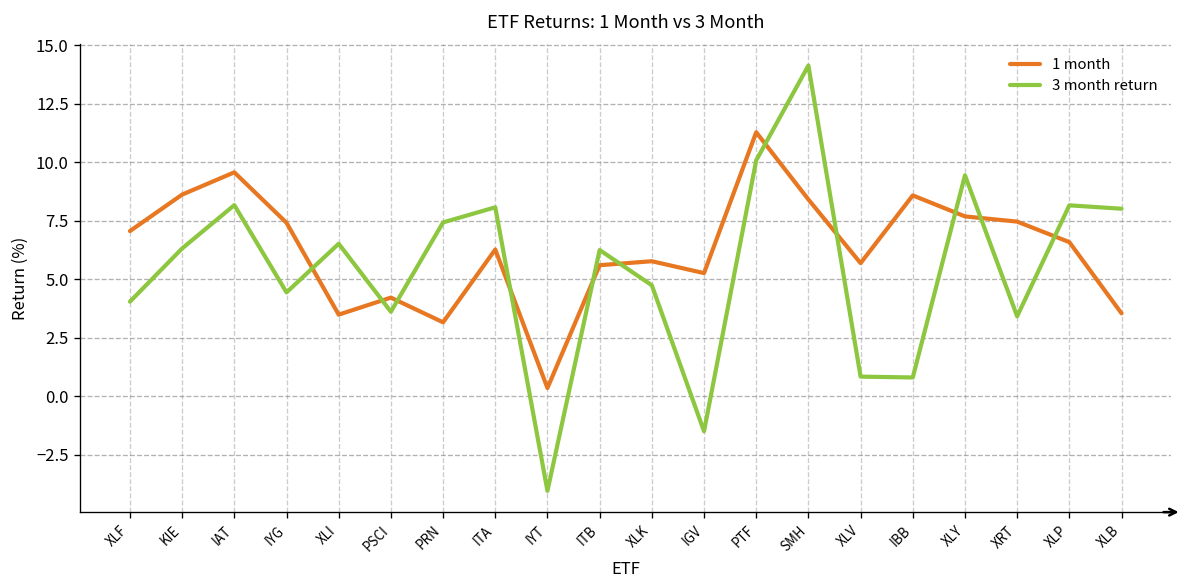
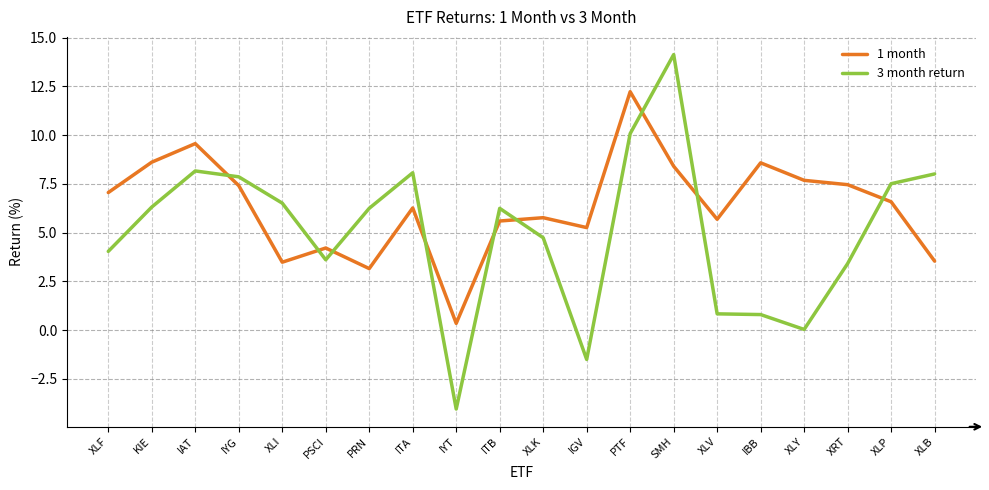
  {
    "1 month": {
      "XLF": 7.1,
      "KIE": 8.6,
      "IAT": 9.6,
      "IYG": 7.4,
      "XLI": 3.5,
      "PSCI": 4.2,
      "PRN": 3.2,
      "ITA": 6.3,
      "IYT": 0.3,
      "ITB": 5.6,
      "XLK": 5.8,
      "IGV": 5.3,
-     "PTF": 11.3,
+     "PTF": 12.2,
      "SMH": 8.4,
      "XLV": 5.7,
      "IBB": 8.6,
      "XLY": 7.7,
      "XRT": 7.5,
      "XLP": 6.6,
      "XLB": 3.5
    },
    "3 month return": {
      "XLF": 4.0,
      "KIE": 6.3,
      "IAT": 8.2,
-     "IYG": 4.4,
+     "IYG": 7.9,
      "XLI": 6.5,
      "PSCI": 3.6,
-     "PRN": 7.4,
+     "PRN": 6.2,
      "ITA": 8.1,
      "IYT": -4.0,
      "ITB": 6.2,
      "XLK": 4.7,
      "IGV": -1.5,
      "PTF": 10.1,
      "SMH": 14.1,
      "XLV": 0.8,
      "IBB": 0.8,
-     "XLY": 9.4,
+     "XLY": 0.0,
      "XRT": 3.4,
-     "XLP": 8.2,
+     "XLP": 7.5,
      "XLB": 8.0
    }
  }
